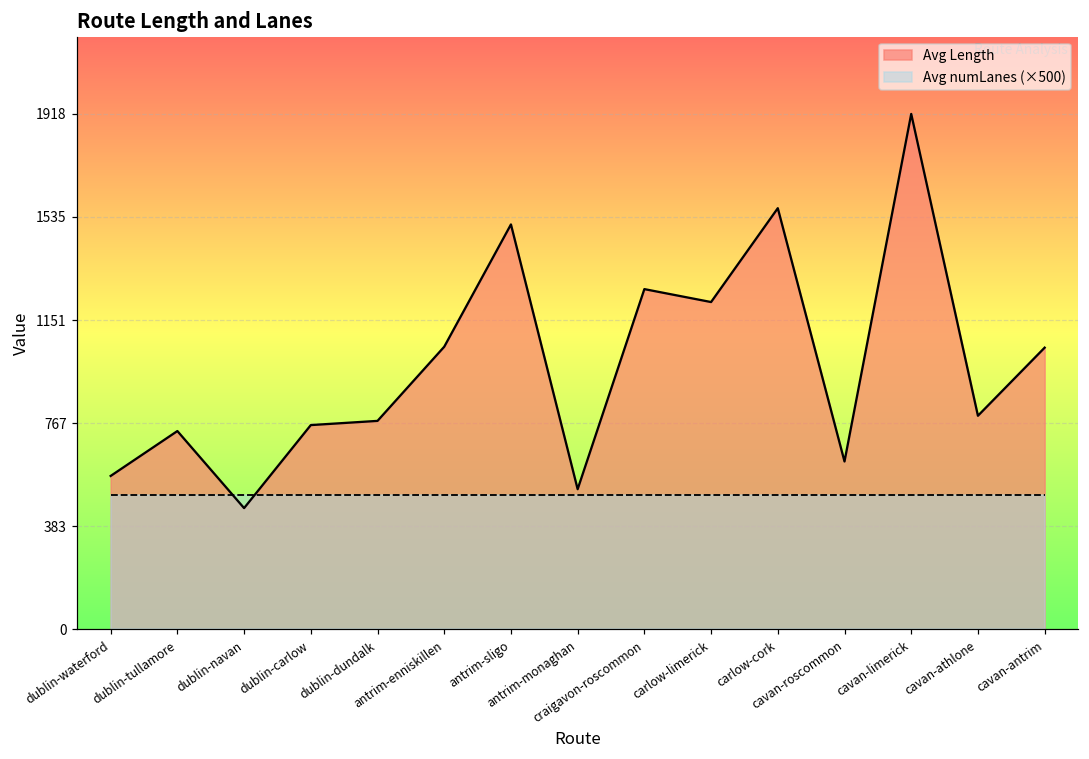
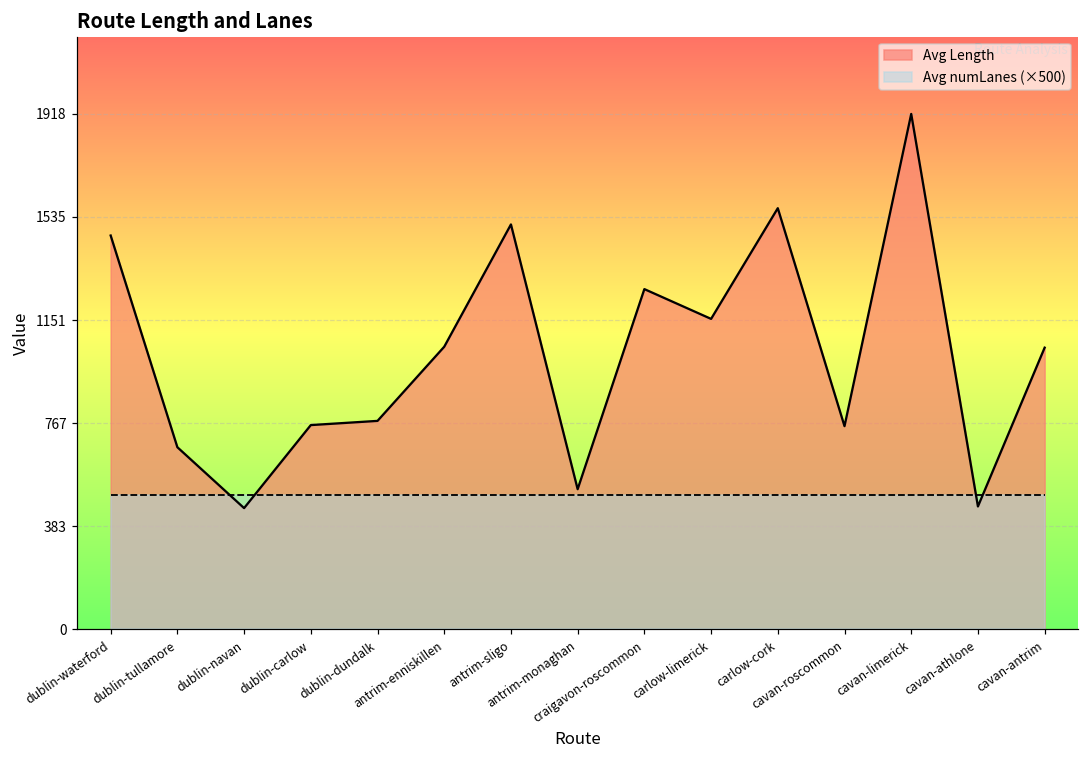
  {
    "Avg Length": {
-     "dublin-waterford": 570,
-     "dublin-tullamore": 740,
+     "dublin-waterford": 1470,
+     "dublin-tullamore": 680,
      "dublin-navan": 450,
      "dublin-carlow": 760,
      "dublin-dundalk": 780,
      "antrim-enniskillen": 1050,
      "antrim-sligo": 1510,
      "antrim-monaghan": 520,
      "craigavon-roscommon": 1270,
-     "carlow-limerick": 1220,
+     "carlow-limerick": 1160,
      "carlow-cork": 1570,
-     "cavan-roscommon": 620,
+     "cavan-roscommon": 760,
      "cavan-limerick": 1920,
-     "cavan-athlone": 790,
+     "cavan-athlone": 460,
      "cavan-antrim": 1050
    },
    "Avg numLanes (×500)": {
      "dublin-waterford": 500,
      "dublin-tullamore": 500,
      "dublin-navan": 500,
      "dublin-carlow": 500,
      "dublin-dundalk": 500,
      "antrim-enniskillen": 500,
      "antrim-sligo": 500,
      "antrim-monaghan": 500,
      "craigavon-roscommon": 500,
      "carlow-limerick": 500,
      "carlow-cork": 500,
      "cavan-roscommon": 500,
      "cavan-limerick": 500,
      "cavan-athlone": 500,
      "cavan-antrim": 500
    }
  }
